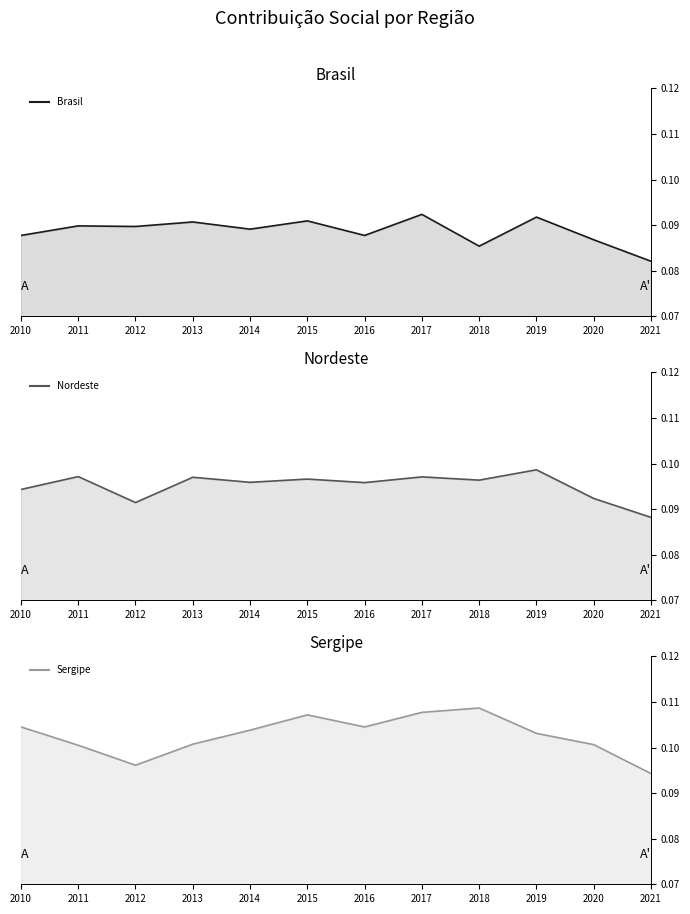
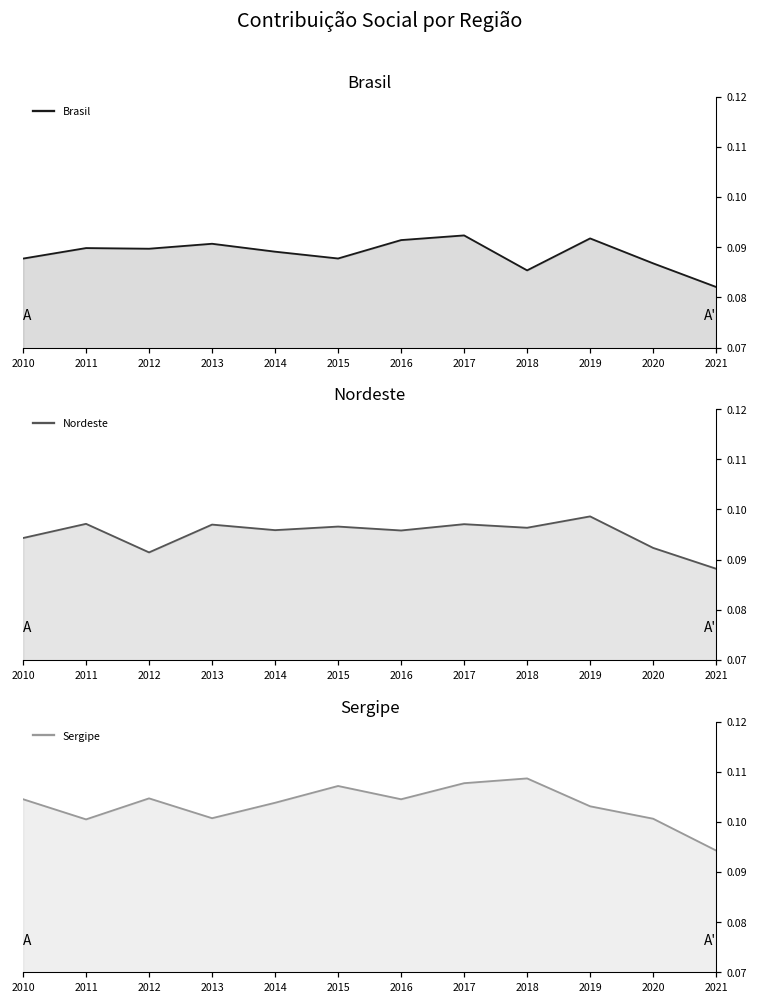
  {
    "Brasil": {
      "2010": 0.088,
      "2011": 0.090,
      "2012": 0.090,
      "2013": 0.091,
      "2014": 0.089,
-     "2015": 0.091,
-     "2016": 0.088,
+     "2015": 0.088,
+     "2016": 0.091,
      "2017": 0.092,
      "2018": 0.085,
      "2019": 0.092,
      "2020": 0.087,
      "2021": 0.082
    },
    "Nordeste": {
      "2010": 0.094,
      "2011": 0.097,
      "2012": 0.091,
      "2013": 0.097,
      "2014": 0.096,
      "2015": 0.097,
      "2016": 0.096,
      "2017": 0.097,
      "2018": 0.096,
      "2019": 0.099,
      "2020": 0.092,
      "2021": 0.088
    },
    "Sergipe": {
      "2010": 0.105,
      "2011": 0.100,
-     "2012": 0.096,
+     "2012": 0.105,
      "2013": 0.101,
      "2014": 0.104,
      "2015": 0.107,
      "2016": 0.105,
      "2017": 0.108,
      "2018": 0.109,
      "2019": 0.103,
      "2020": 0.101,
      "2021": 0.094
    }
  }
